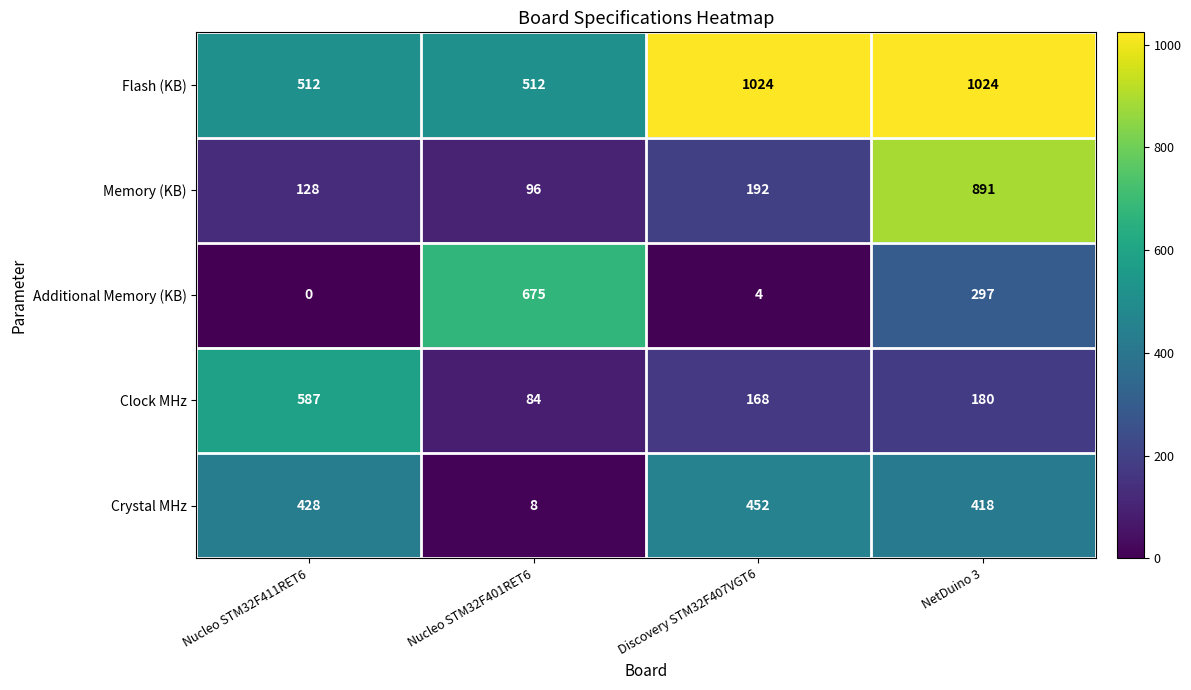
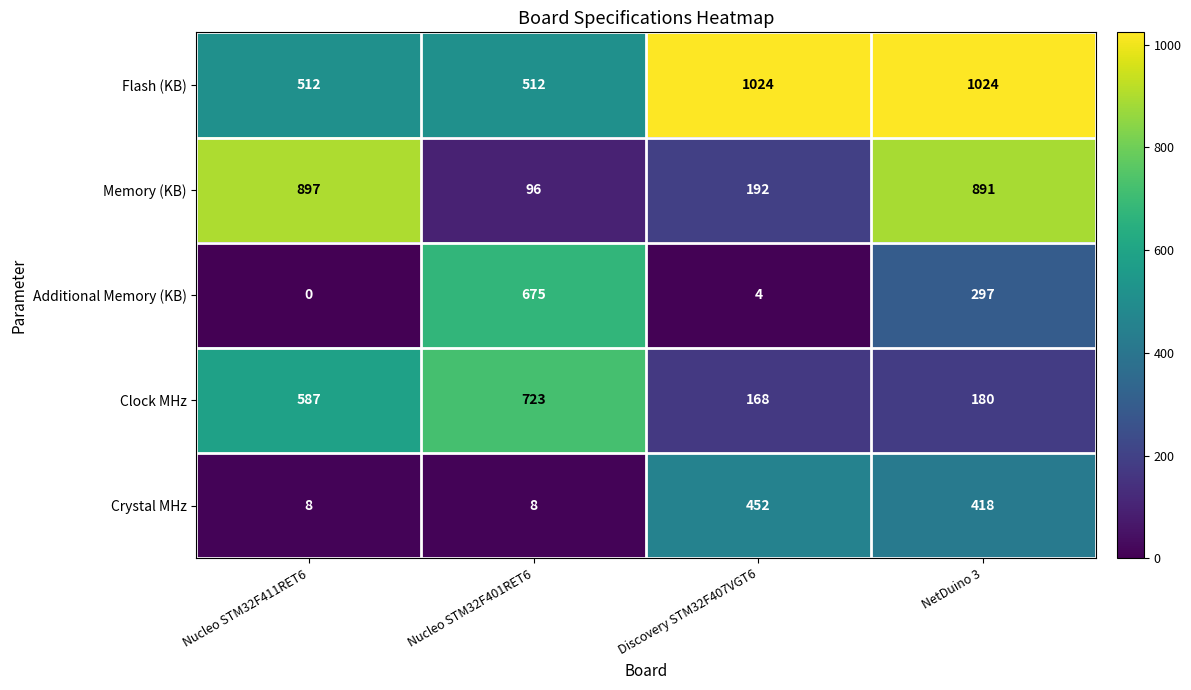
  {
    "Flash (KB)": {
      "Nucleo STM32F411RET6": 512,
      "Nucleo STM32F401RET6": 512,
      "Discovery STM32F407VGT6": 1024,
      "NetDuino 3": 1024
    },
    "Memory (KB)": {
-     "Nucleo STM32F411RET6": 128,
+     "Nucleo STM32F411RET6": 897,
      "Nucleo STM32F401RET6": 96,
      "Discovery STM32F407VGT6": 192,
      "NetDuino 3": 891
    },
    "Additional Memory (KB)": {
      "Nucleo STM32F411RET6": 0,
      "Nucleo STM32F401RET6": 675,
      "Discovery STM32F407VGT6": 4,
      "NetDuino 3": 297
    },
    "Clock MHz": {
      "Nucleo STM32F411RET6": 587,
-     "Nucleo STM32F401RET6": 84,
+     "Nucleo STM32F401RET6": 723,
      "Discovery STM32F407VGT6": 168,
      "NetDuino 3": 180
    },
    "Crystal MHz": {
-     "Nucleo STM32F411RET6": 428,
+     "Nucleo STM32F411RET6": 8,
      "Nucleo STM32F401RET6": 8,
      "Discovery STM32F407VGT6": 452,
      "NetDuino 3": 418
    }
  }
